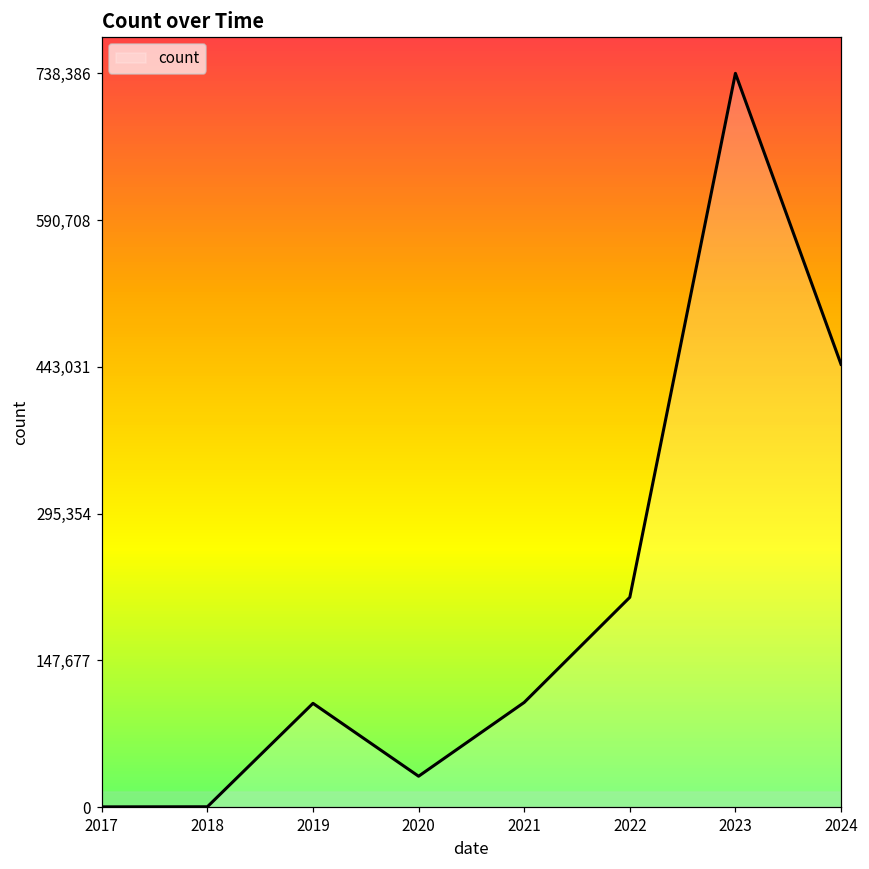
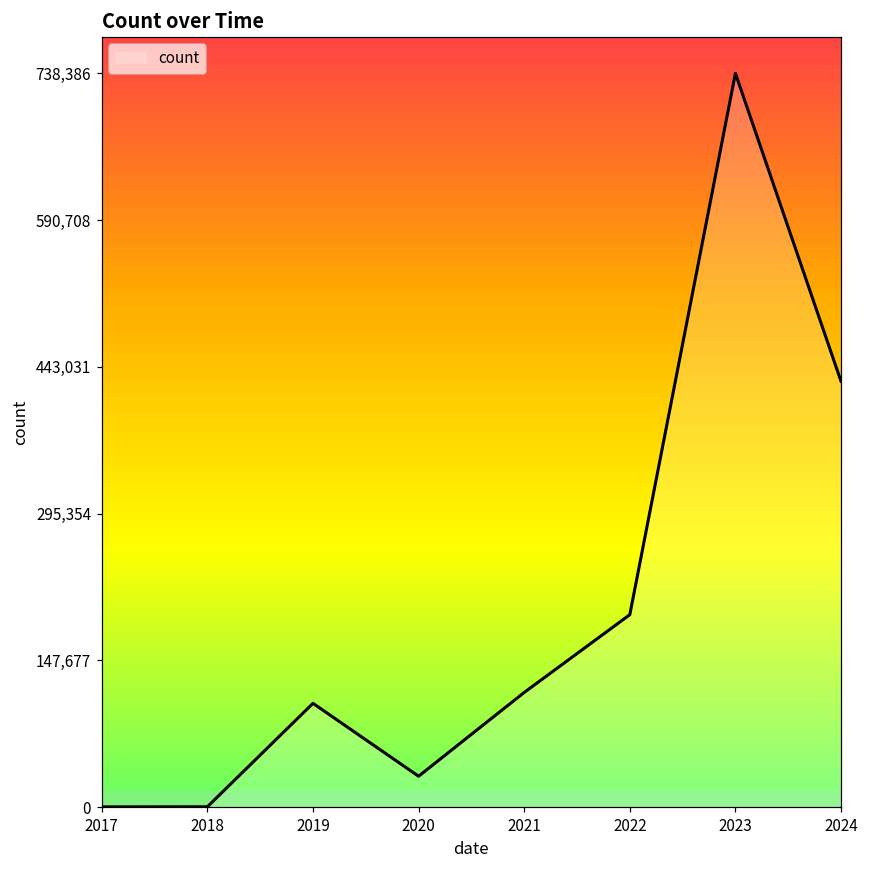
  {
    "2019": "100,000",
    "2020": "30,000",
-   "2021": "110,000",
-   "2022": "210,000",
+   "2021": "120,000",
+   "2022": "190,000",
    "2023": "740,000",
-   "2024": "450,000"
+   "2024": "430,000"
  }
